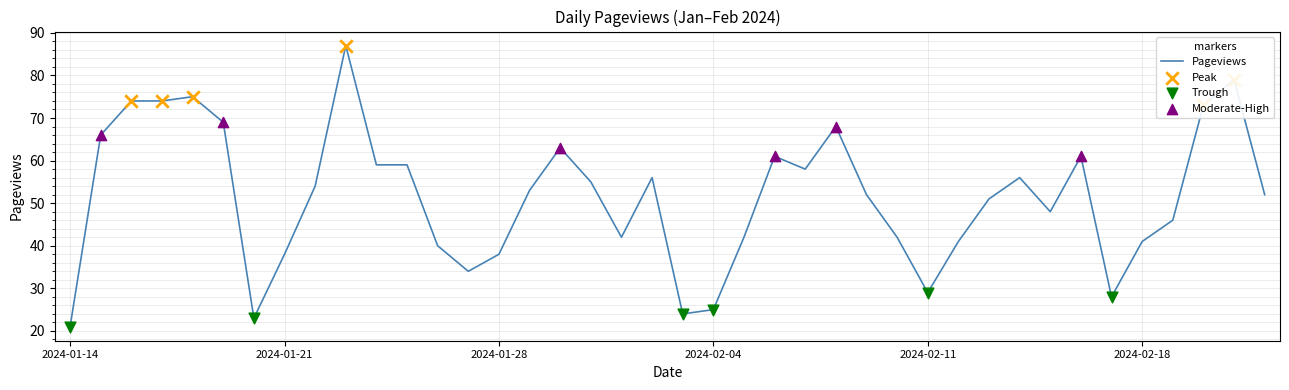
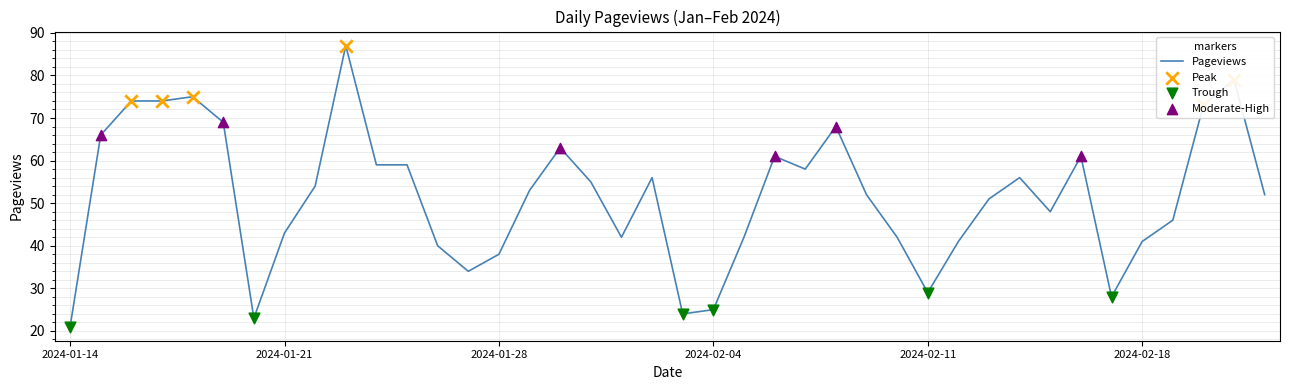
  {
    "Pageviews": {
-     "2024-01-21": 38,
+     "2024-01-21": 43,
      "2024-01-28": 38,
      "2024-02-18": 41
    }
  }
